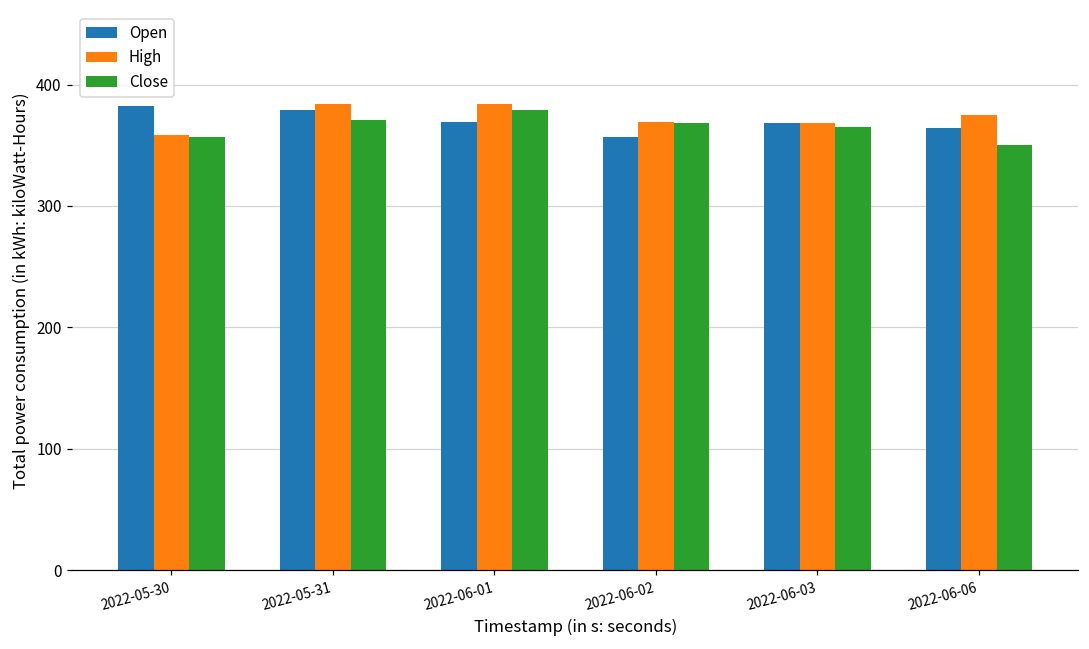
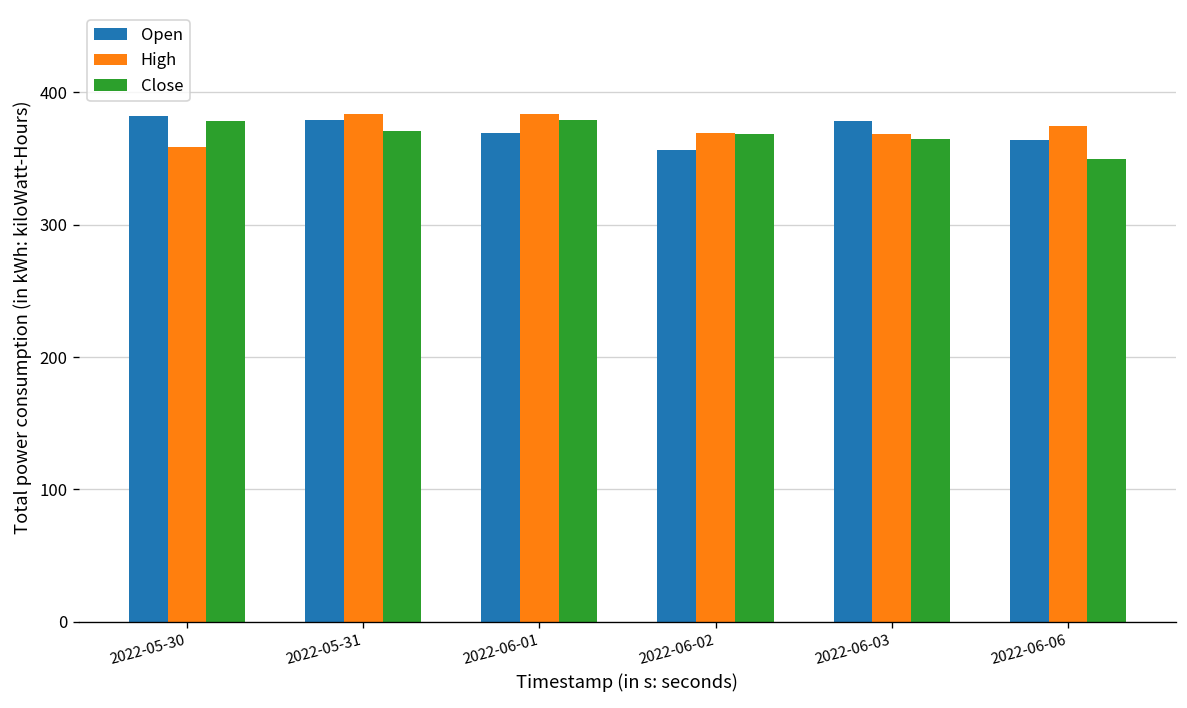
  {
    "Open": {
      "2022-05-30": 382,
      "2022-05-31": 379,
      "2022-06-01": 369,
      "2022-06-02": 357,
-     "2022-06-03": 368,
+     "2022-06-03": 378,
      "2022-06-06": 364
    },
    "High": {
      "2022-05-30": 359,
      "2022-05-31": 384,
      "2022-06-01": 384,
      "2022-06-02": 369,
      "2022-06-03": 368,
      "2022-06-06": 375
    },
    "Close": {
-     "2022-05-30": 356,
+     "2022-05-30": 379,
      "2022-05-31": 371,
      "2022-06-01": 379,
      "2022-06-02": 368,
      "2022-06-03": 365,
      "2022-06-06": 350
    }
  }
